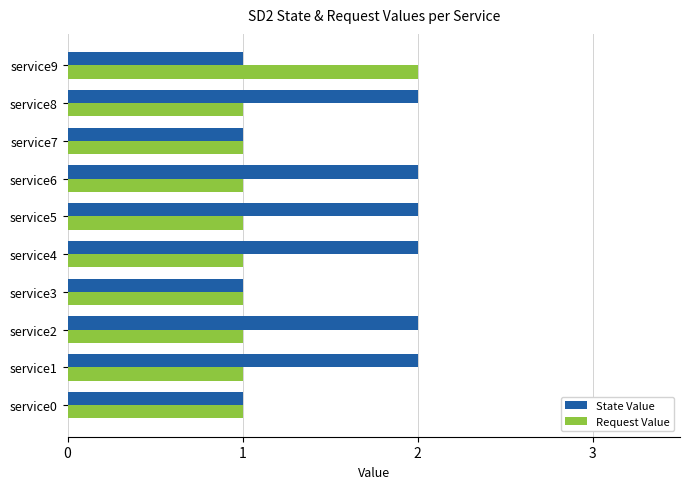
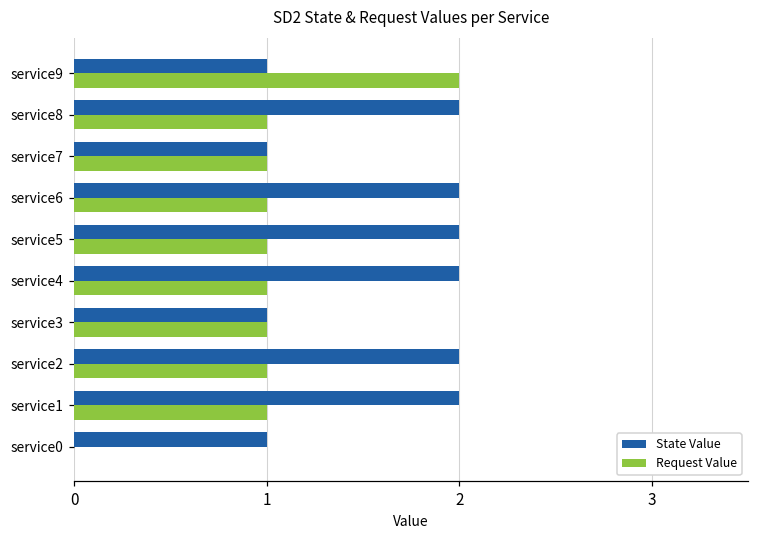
  {
    "State Value": {
      "service9": 1,
      "service8": 2,
      "service7": 1,
      "service6": 2,
      "service5": 2,
      "service4": 2,
      "service3": 1,
      "service2": 2,
      "service1": 2,
      "service0": 1
    },
    "Request Value": {
      "service9": 2,
      "service8": 1,
      "service7": 1,
      "service6": 1,
      "service5": 1,
      "service4": 1,
      "service3": 1,
      "service2": 1,
      "service1": 1,
-     "service0": 1
+     "service0": 0
    }
  }
